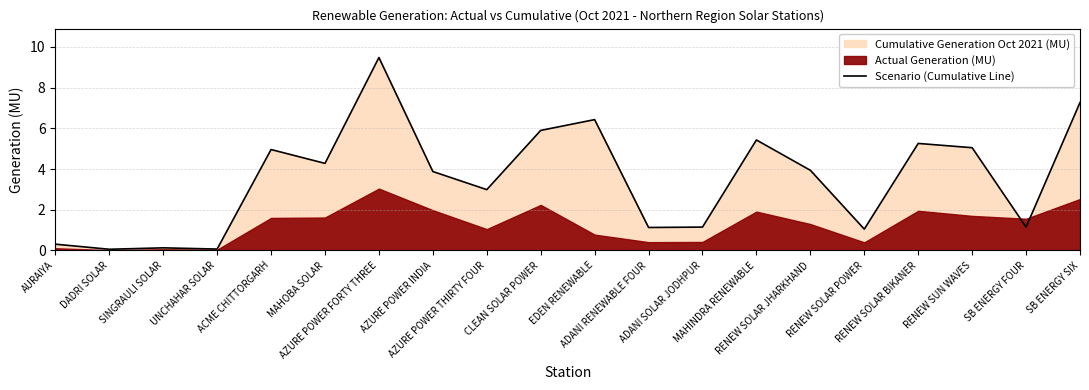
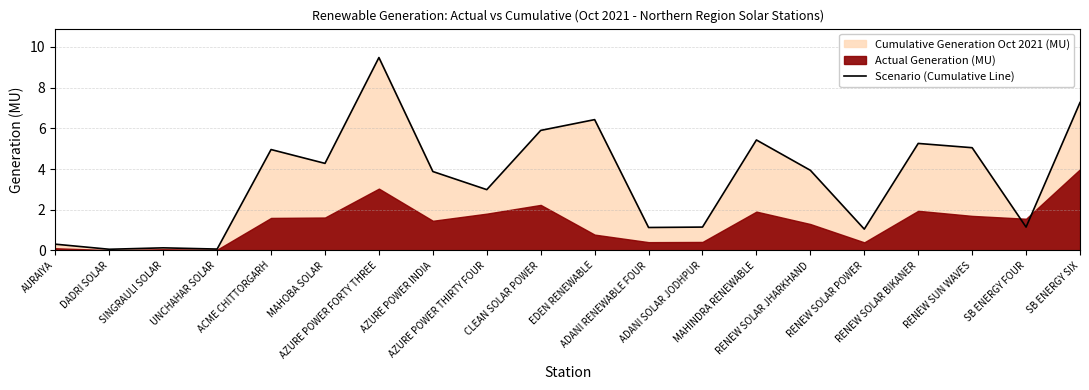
  {
    "Cumulative Generation Oct 2021 (MU)": {
      "AURAIYA": 0.3,
      "ACME CHITTORGARH": 5.0,
      "MAHOBA SOLAR": 4.3,
      "AZURE POWER FORTY THREE": 9.5,
      "AZURE POWER INDIA": 3.9,
      "AZURE POWER THIRTY FOUR": 3.0,
      "CLEAN SOLAR POWER": 5.9,
      "EDEN RENEWABLE": 6.4,
      "ADANI RENEWABLE FOUR": 1.1,
      "ADANI SOLAR JODHPUR": 1.2,
      "MAHINDRA RENEWABLE": 5.4,
      "RENEW SOLAR JHARKHAND": 3.9,
      "RENEW SOLAR POWER": 1.1,
      "RENEW SOLAR BIKANER": 5.3,
      "RENEW SUN WAVES": 5.1,
      "SB ENERGY FOUR": 1.2,
      "SB ENERGY SIX": 7.3
    },
    "Actual Generation (MU)": {
      "ACME CHITTORGARH": 1.6,
      "MAHOBA SOLAR": 1.6,
      "AZURE POWER FORTY THREE": 3.0,
-     "AZURE POWER INDIA": 2.0,
-     "AZURE POWER THIRTY FOUR": 1.1,
+     "AZURE POWER INDIA": 1.5,
+     "AZURE POWER THIRTY FOUR": 1.8,
      "CLEAN SOLAR POWER": 2.2,
      "EDEN RENEWABLE": 0.8,
      "ADANI RENEWABLE FOUR": 0.4,
      "ADANI SOLAR JODHPUR": 0.4,
      "MAHINDRA RENEWABLE": 1.9,
      "RENEW SOLAR JHARKHAND": 1.3,
      "RENEW SOLAR POWER": 0.4,
      "RENEW SOLAR BIKANER": 2.0,
      "RENEW SUN WAVES": 1.7,
      "SB ENERGY FOUR": 1.6,
-     "SB ENERGY SIX": 2.5
+     "SB ENERGY SIX": 4.0
    }
  }
